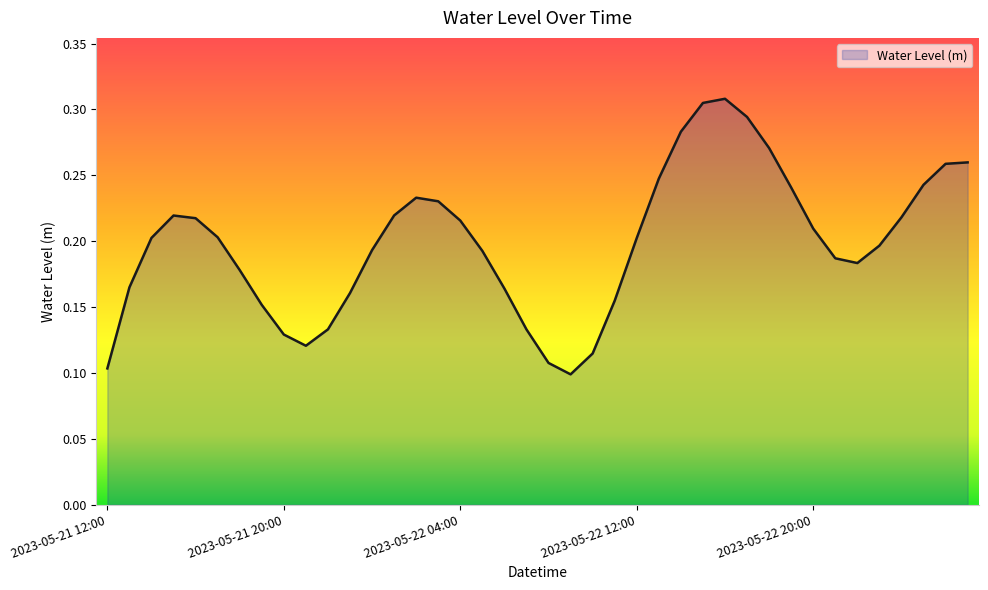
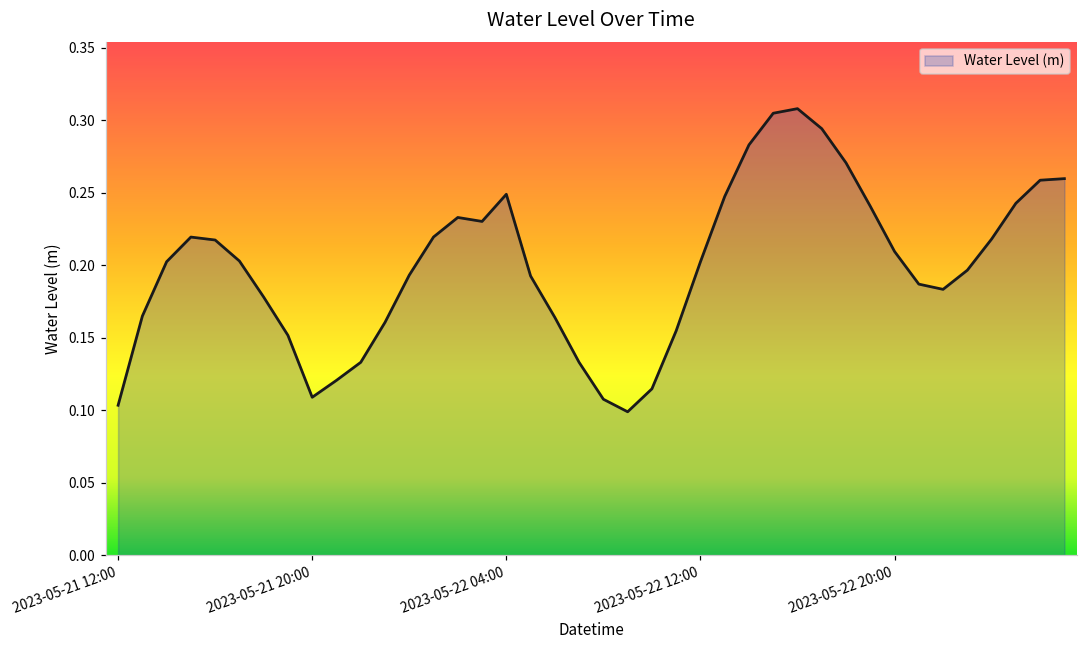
  {
    "2023-05-21 12:00": 0.103,
-   "2023-05-21 20:00": 0.129,
-   "2023-05-22 04:00": 0.216,
+   "2023-05-21 20:00": 0.109,
+   "2023-05-22 04:00": 0.249,
    "2023-05-22 12:00": 0.202,
    "2023-05-22 20:00": 0.210
  }
